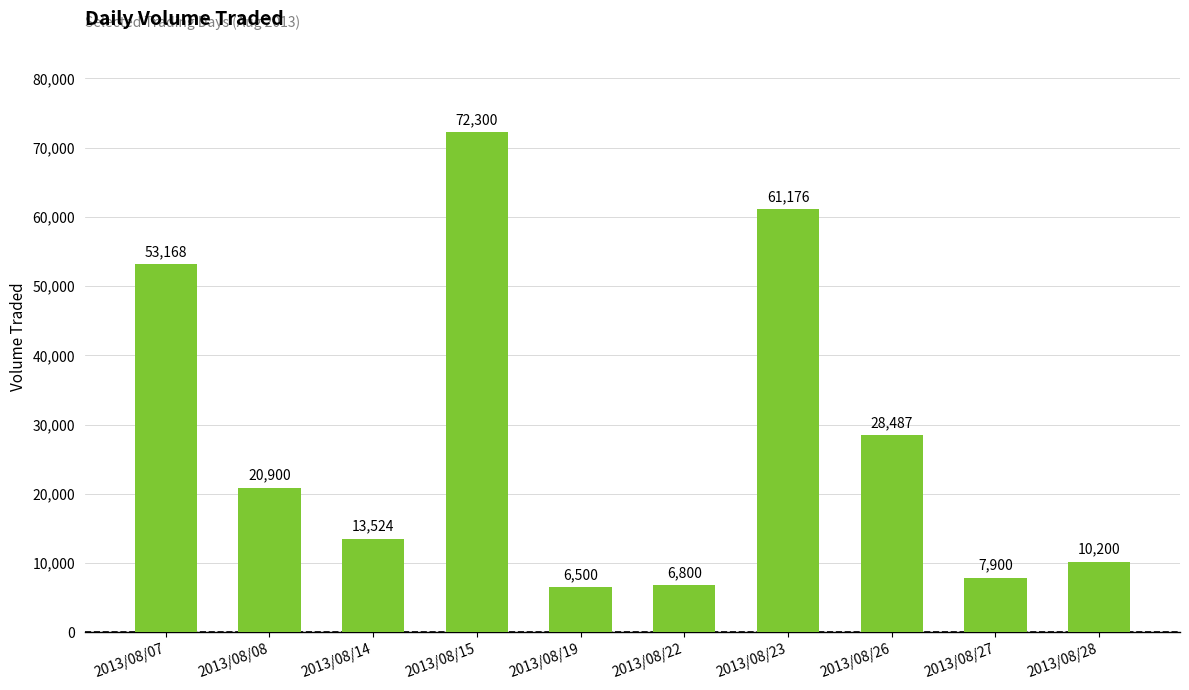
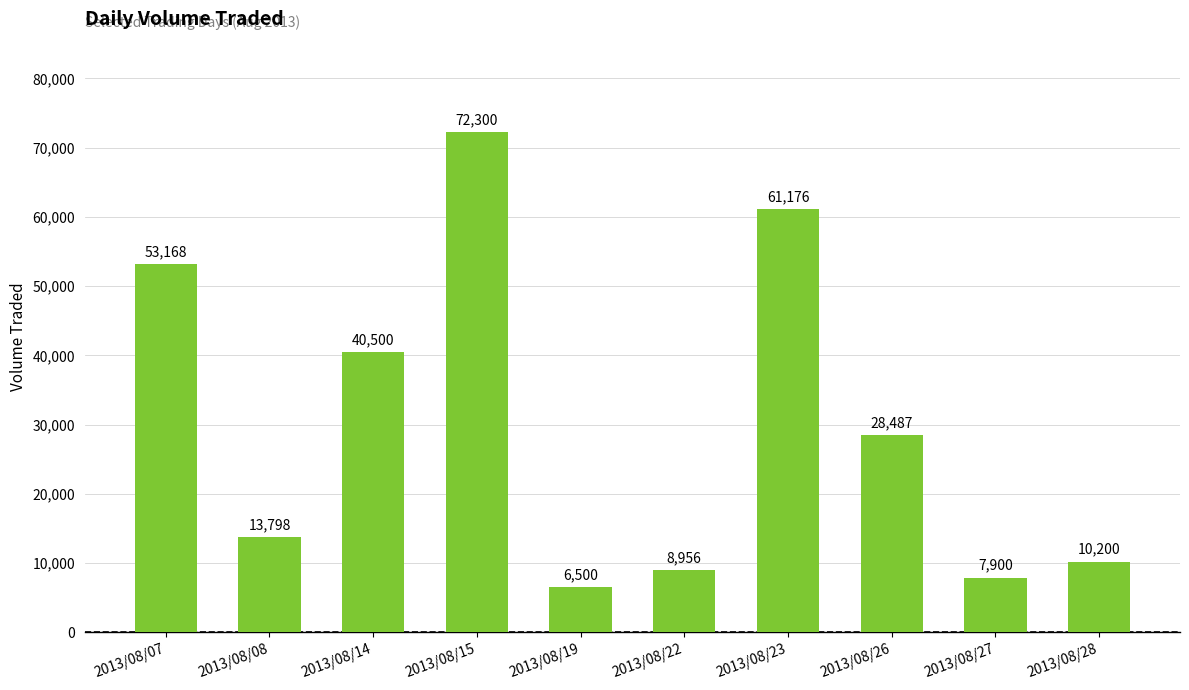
  {
    "2013/08/07": "53,168",
-   "2013/08/08": "20,900",
-   "2013/08/14": "13,524",
+   "2013/08/08": "13,798",
+   "2013/08/14": "40,500",
    "2013/08/15": "72,300",
    "2013/08/19": "6,500",
-   "2013/08/22": "6,800",
+   "2013/08/22": "8,956",
    "2013/08/23": "61,176",
    "2013/08/26": "28,487",
    "2013/08/27": "7,900",
    "2013/08/28": "10,200"
  }
